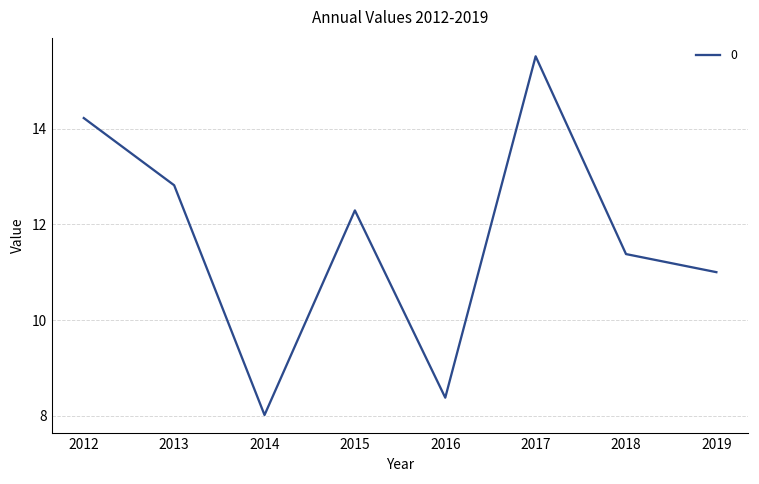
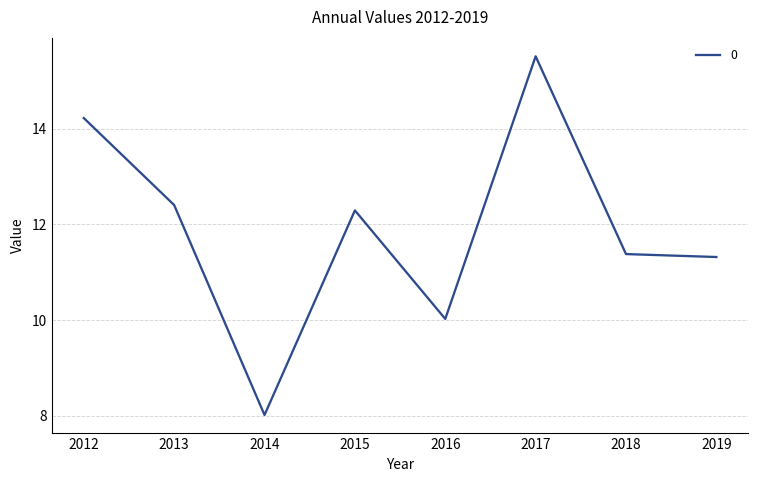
  {
    "2012": 14.2,
-   "2013": 12.8,
+   "2013": 12.4,
    "2014": 8.0,
    "2015": 12.3,
-   "2016": 8.4,
+   "2016": 10.0,
    "2017": 15.5,
    "2018": 11.4,
-   "2019": 11.0
+   "2019": 11.3
  }
